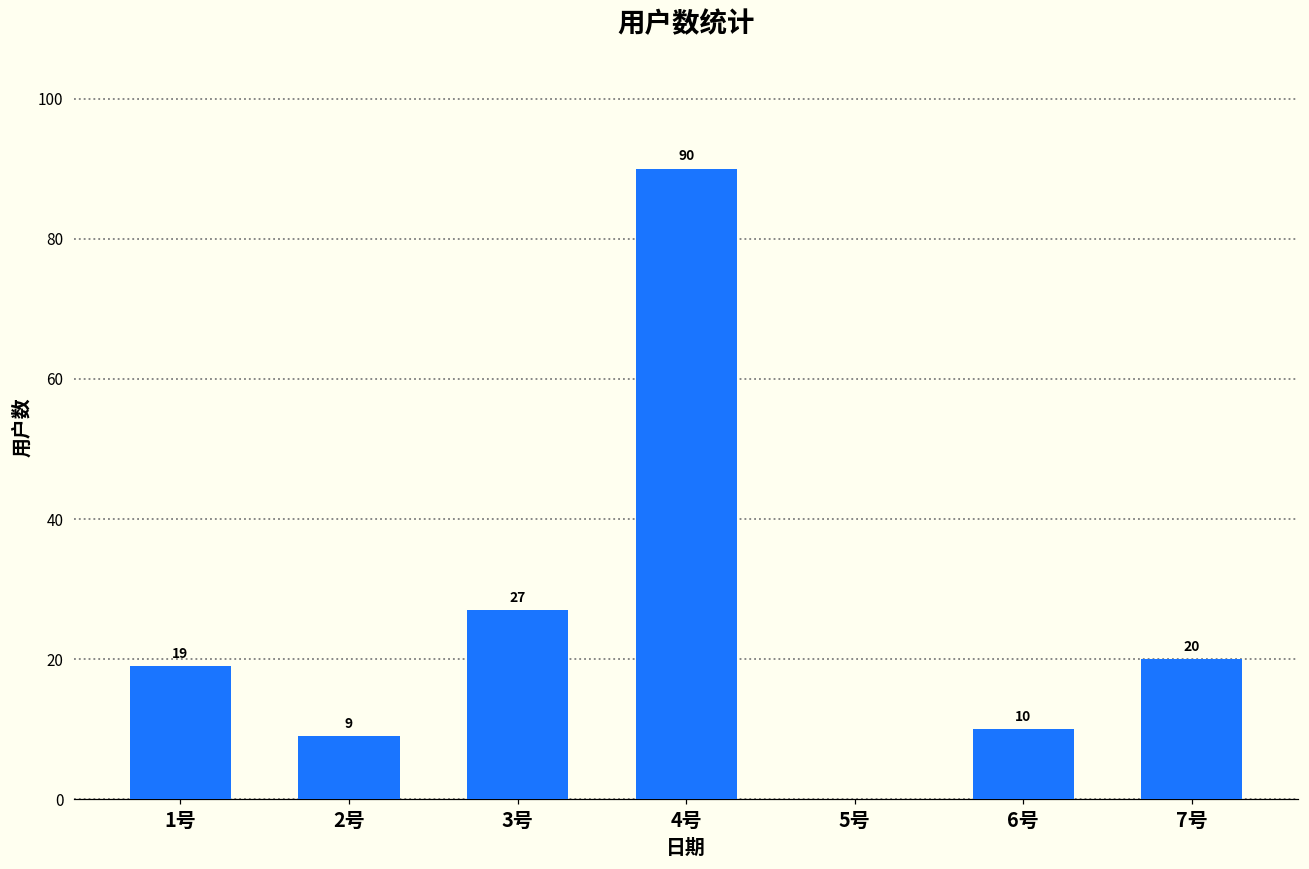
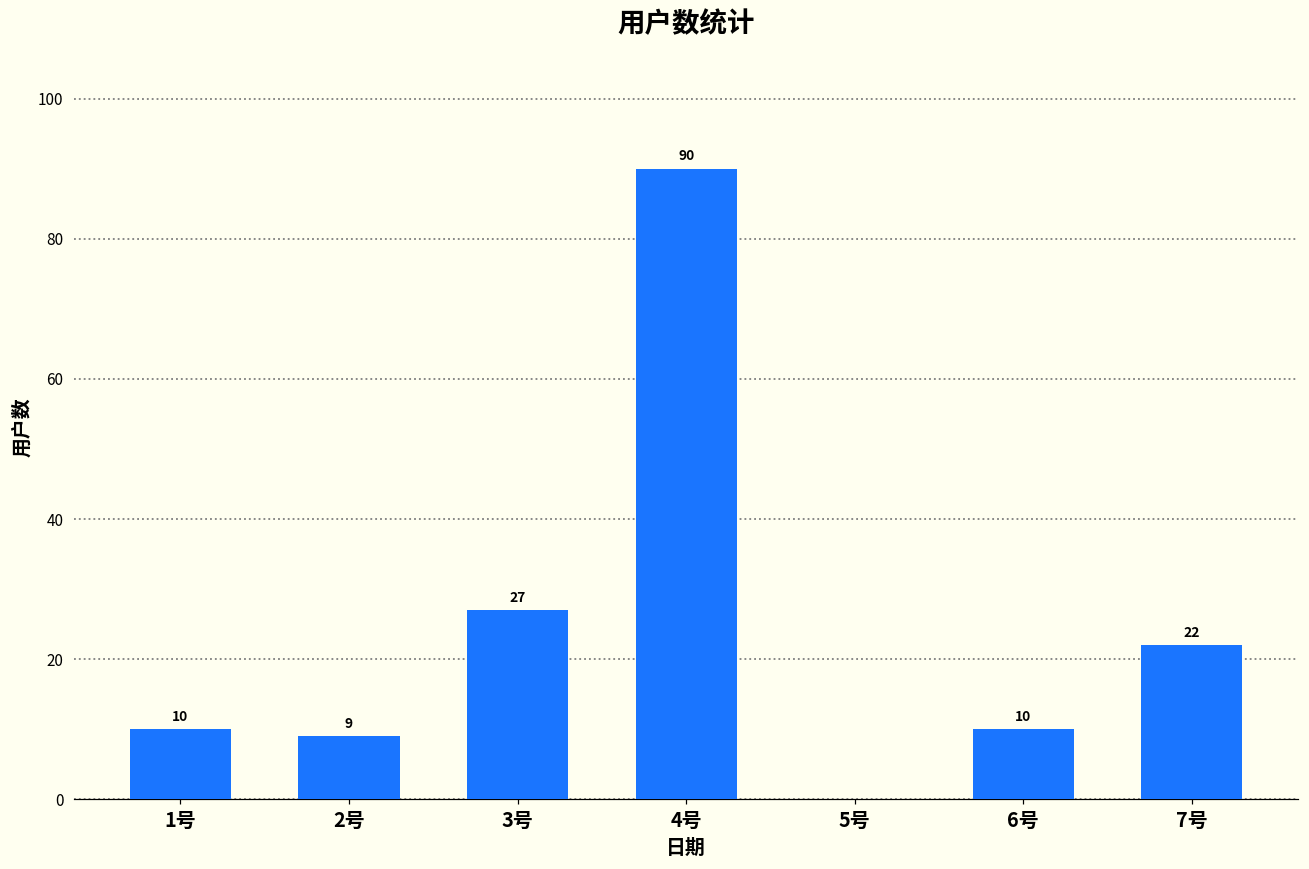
  {
-   "1号": 19,
+   "1号": 10,
    "2号": 9,
    "3号": 27,
    "4号": 90,
    "6号": 10,
-   "7号": 20
+   "7号": 22
  }
